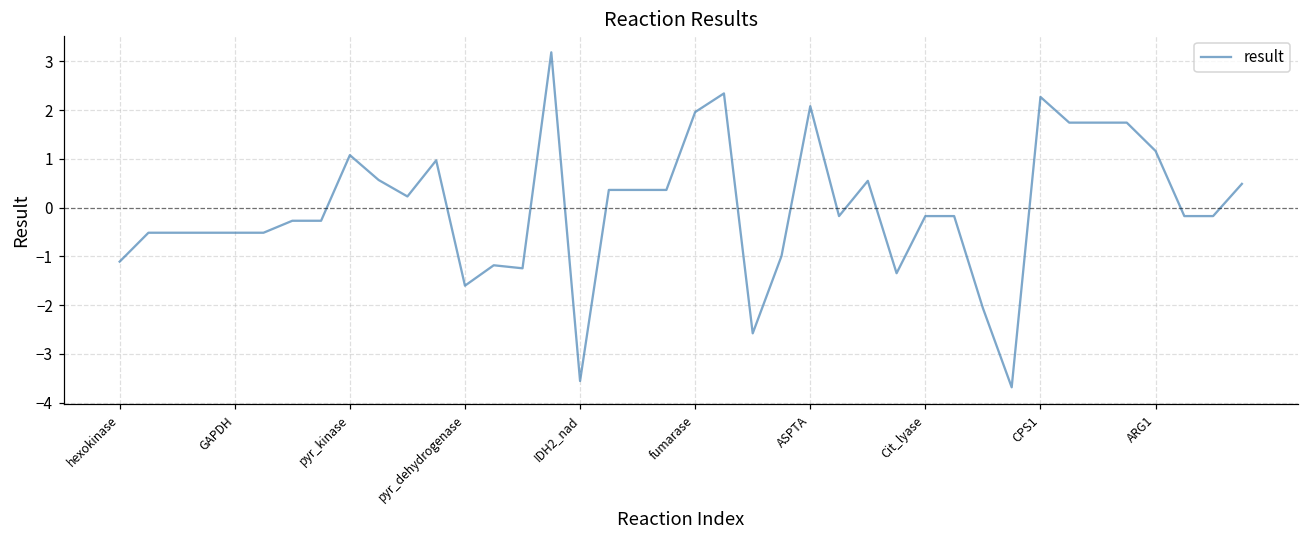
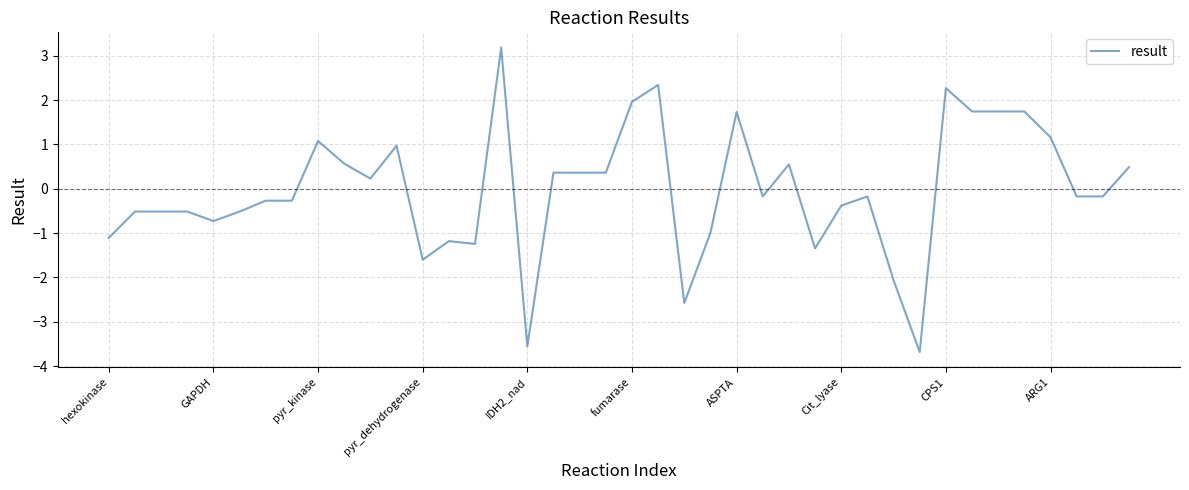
  {
    "hexokinase": -1.1,
-   "GAPDH": -0.5,
+   "GAPDH": -0.7,
    "pyr_kinase": 1.1,
    "pyr_dehydrogenase": -1.6,
    "IDH2_nad": -3.6,
    "fumarase": 2.0,
-   "ASPTA": 2.1,
-   "Cit_lyase": -0.2,
+   "ASPTA": 1.7,
+   "Cit_lyase": -0.4,
    "CPS1": 2.3,
    "ARG1": 1.2
  }
